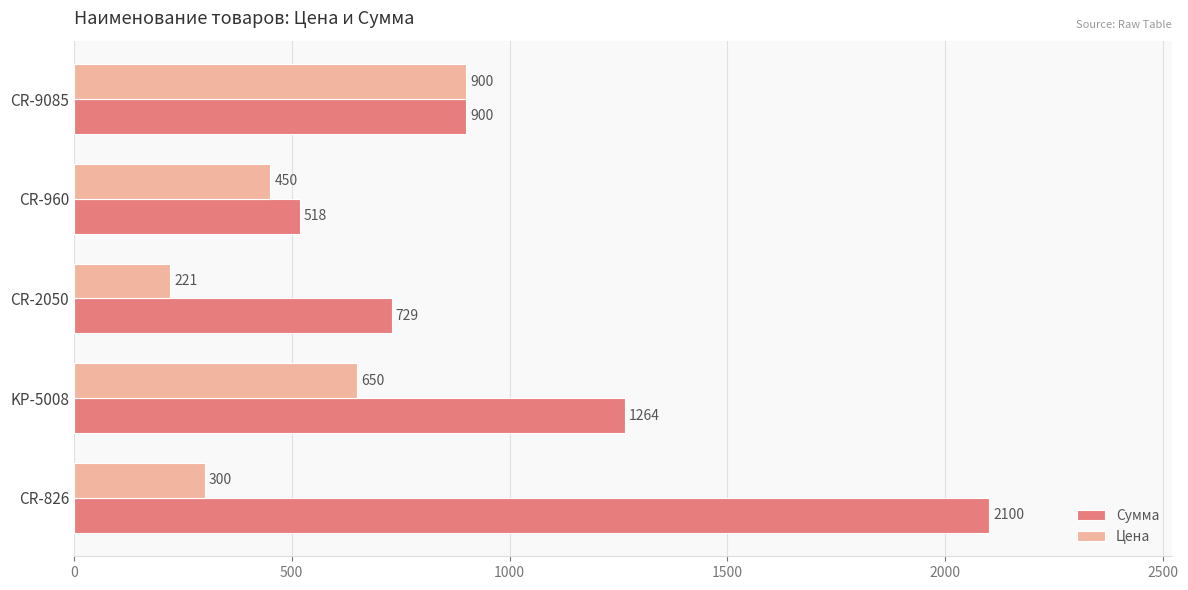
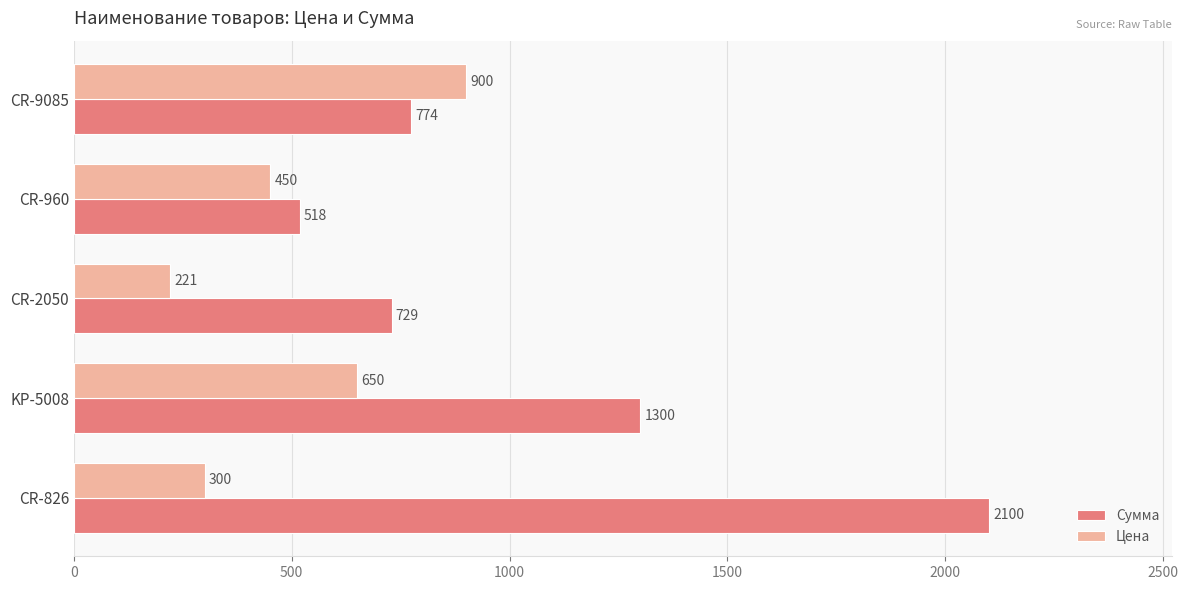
  {
    "Сумма": {
-     "CR-9085": 900,
+     "CR-9085": 774,
      "CR-960": 518,
      "CR-2050": 729,
-     "KP-5008": 1264,
+     "KP-5008": 1300,
      "CR-826": 2100
    },
    "Цена": {
      "CR-9085": 900,
      "CR-960": 450,
      "CR-2050": 221,
      "KP-5008": 650,
      "CR-826": 300
    }
  }
